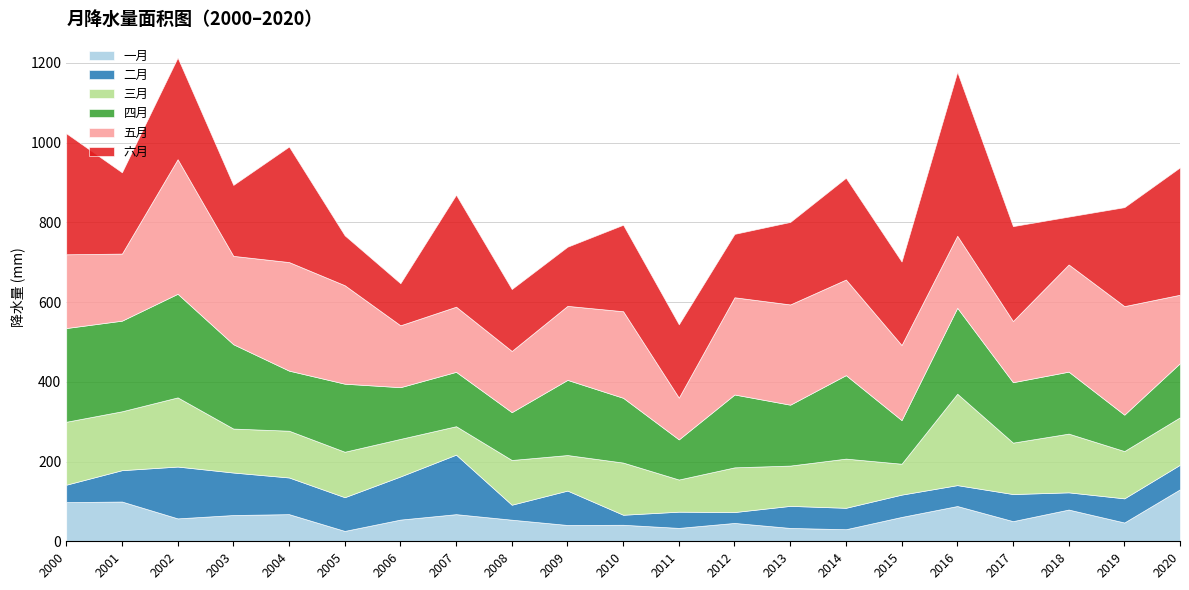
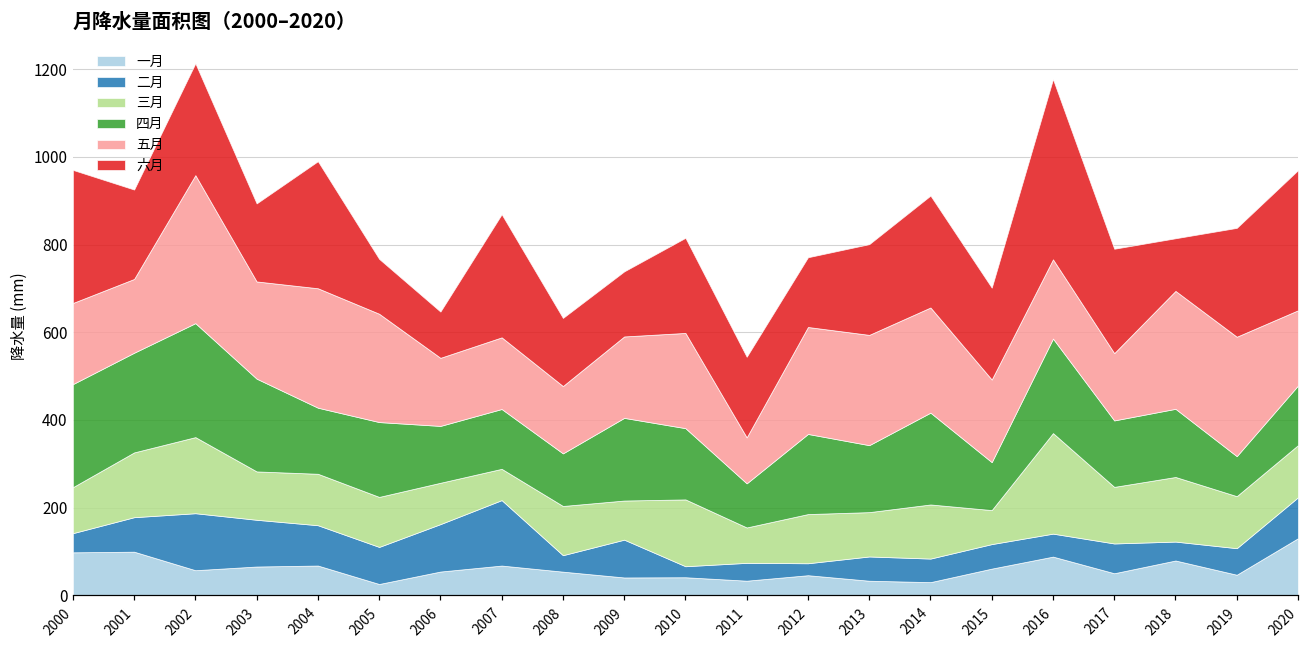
  {
    "一月": {
      "2000": 100,
      "2001": 100,
      "2002": 60,
      "2003": 70,
      "2004": 70,
      "2005": 30,
      "2006": 50,
      "2007": 70,
      "2008": 50,
      "2009": 40,
      "2010": 40,
      "2011": 30,
      "2012": 50,
      "2013": 30,
      "2014": 30,
      "2015": 60,
      "2016": 90,
      "2017": 50,
      "2018": 80,
      "2019": 50,
      "2020": 130
    },
    "二月": {
      "2000": 40,
      "2001": 80,
      "2002": 130,
      "2003": 110,
      "2004": 90,
      "2005": 80,
      "2006": 110,
      "2007": 150,
      "2008": 40,
      "2009": 90,
      "2010": 30,
      "2011": 40,
      "2012": 30,
      "2013": 60,
      "2014": 50,
      "2015": 60,
      "2016": 50,
      "2017": 70,
      "2018": 40,
      "2019": 60,
-     "2020": 60
+     "2020": 90
    },
    "三月": {
-     "2000": 160,
+     "2000": 100,
      "2001": 150,
      "2002": 170,
      "2003": 110,
      "2004": 120,
      "2005": 110,
      "2006": 90,
      "2007": 70,
      "2008": 110,
      "2009": 90,
-     "2010": 130,
+     "2010": 150,
      "2011": 80,
      "2012": 110,
      "2013": 100,
      "2014": 120,
      "2015": 80,
      "2016": 230,
      "2017": 130,
      "2018": 150,
      "2019": 120,
      "2020": 120
    },
    "四月": {
      "2000": 240,
      "2001": 230,
      "2002": 260,
      "2003": 210,
      "2004": 150,
      "2005": 170,
      "2006": 130,
      "2007": 140,
      "2008": 120,
      "2009": 190,
      "2010": 160,
      "2011": 100,
      "2012": 180,
      "2013": 150,
      "2014": 210,
      "2015": 110,
      "2016": 220,
      "2017": 150,
      "2018": 160,
      "2019": 90,
      "2020": 140
    },
    "五月": {
      "2000": 180,
      "2001": 170,
      "2002": 340,
      "2003": 220,
      "2004": 270,
      "2005": 250,
      "2006": 160,
      "2007": 160,
      "2008": 150,
      "2009": 190,
      "2010": 220,
      "2011": 100,
      "2012": 240,
      "2013": 250,
      "2014": 240,
      "2015": 190,
      "2016": 180,
      "2017": 150,
      "2018": 270,
      "2019": 270,
      "2020": 170
    },
    "六月": {
      "2000": 300,
      "2001": 200,
      "2002": 260,
      "2003": 180,
      "2004": 290,
      "2005": 130,
      "2006": 110,
      "2007": 280,
      "2008": 160,
      "2009": 150,
      "2010": 220,
      "2011": 180,
      "2012": 160,
      "2013": 210,
      "2014": 260,
      "2015": 210,
      "2016": 410,
      "2017": 240,
      "2018": 120,
      "2019": 250,
      "2020": 320
    }
  }
